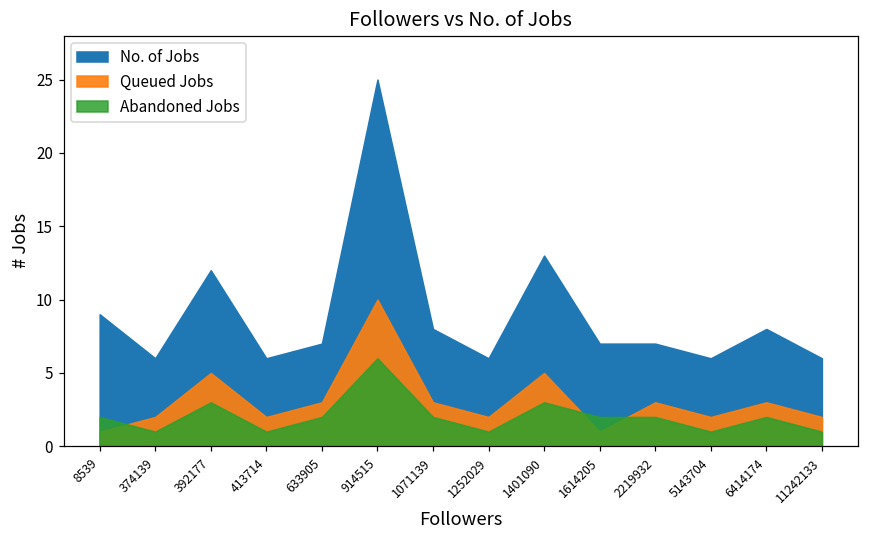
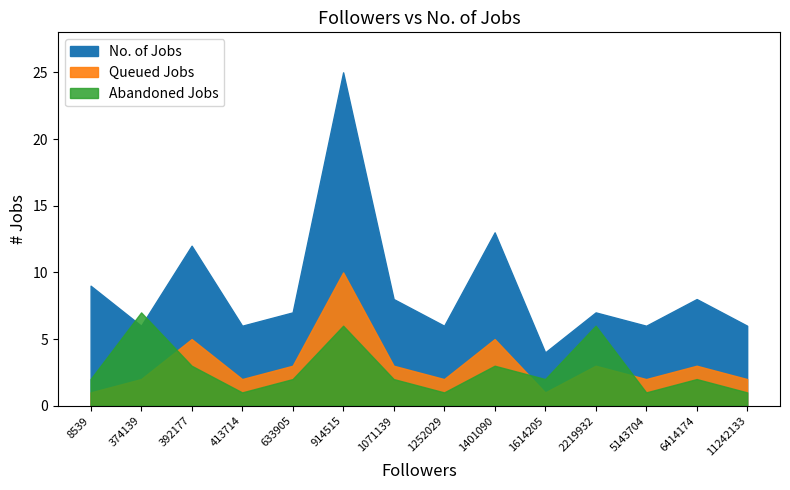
  {
    "No. of Jobs": {
      "8539": 9,
      "374139": 6,
      "392177": 12,
      "413714": 6,
      "633905": 7,
      "914515": 25,
      "1071139": 8,
      "1252029": 6,
      "1401090": 13,
-     "1614205": 7,
+     "1614205": 4,
      "2219932": 7,
      "5143704": 6,
      "6414174": 8,
      "11242133": 6
    },
    "Queued Jobs": {
      "8539": 1,
      "374139": 2,
      "392177": 5,
      "413714": 2,
      "633905": 3,
      "914515": 10,
      "1071139": 3,
      "1252029": 2,
      "1401090": 5,
      "1614205": 1,
      "2219932": 3,
      "5143704": 2,
      "6414174": 3,
      "11242133": 2
    },
    "Abandoned Jobs": {
      "8539": 2,
-     "374139": 1,
+     "374139": 7,
      "392177": 3,
      "413714": 1,
      "633905": 2,
      "914515": 6,
      "1071139": 2,
      "1252029": 1,
      "1401090": 3,
      "1614205": 2,
-     "2219932": 2,
+     "2219932": 6,
      "5143704": 1,
      "6414174": 2,
      "11242133": 1
    }
  }
